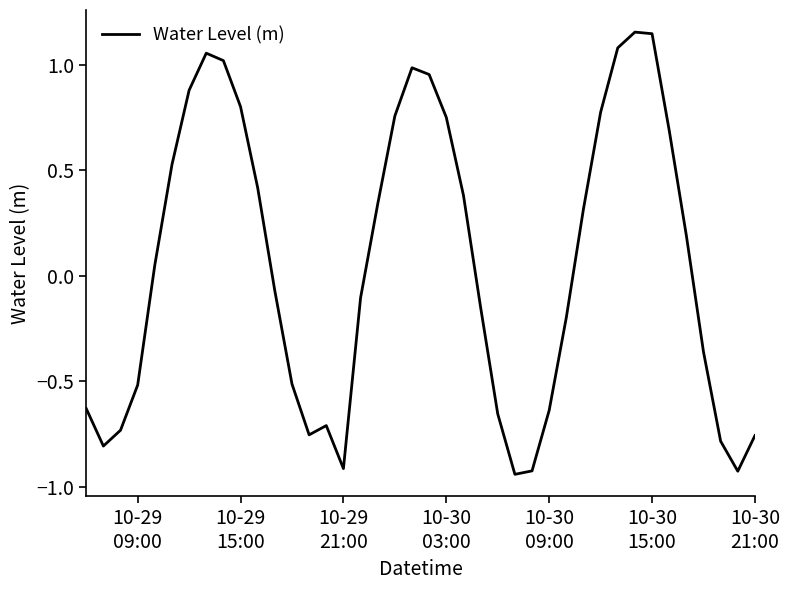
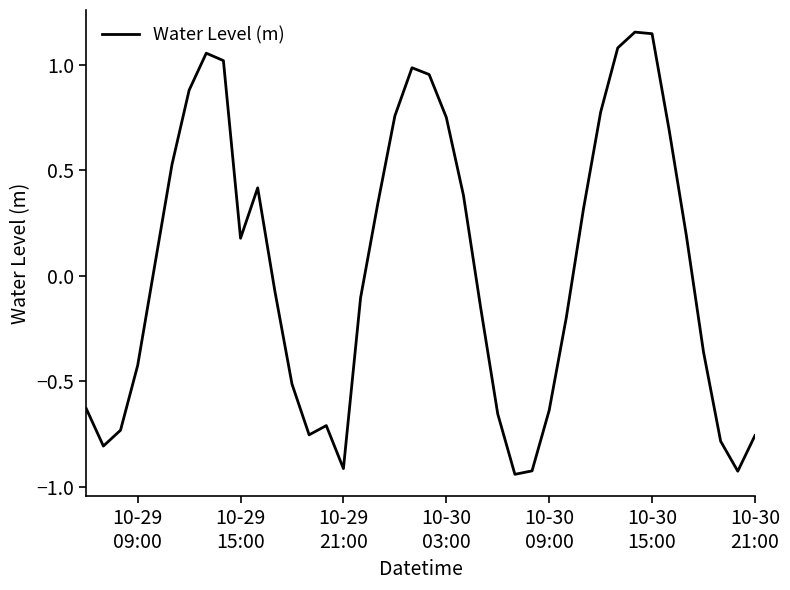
  {
-   "10-29 09:00": -0.52,
-   "10-29 15:00": 0.80,
+   "10-29 09:00": -0.42,
+   "10-29 15:00": 0.18,
    "10-29 21:00": -0.91,
    "10-30 03:00": 0.75,
    "10-30 09:00": -0.64,
    "10-30 15:00": 1.15,
    "10-30 21:00": -0.76
  }
